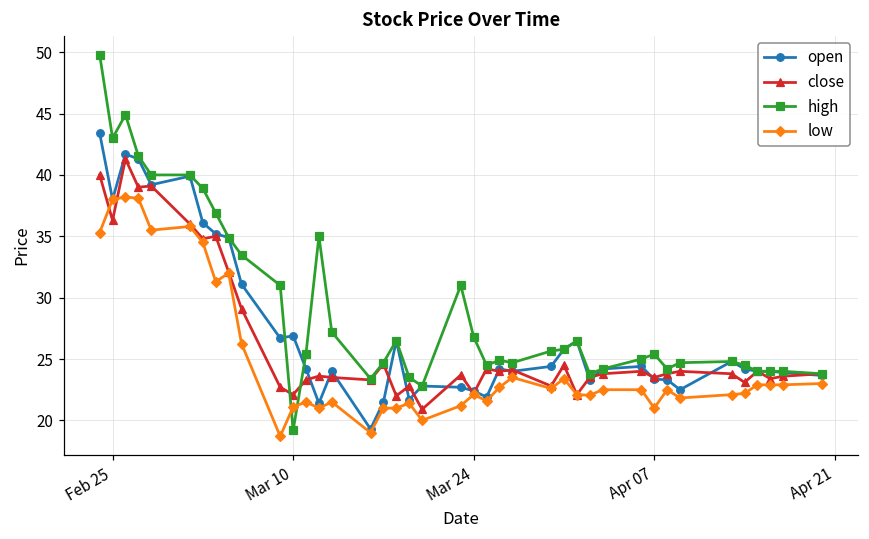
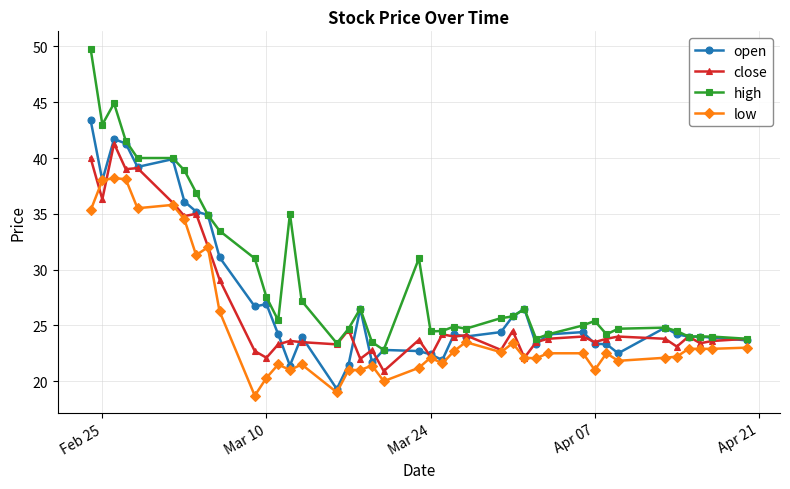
  {
    "open": {
      "Mar 10": 26.9
    },
    "close": {
      "Feb 25": 36.3,
      "Mar 10": 22.1
    },
    "high": {
      "Feb 25": 43.0,
-     "Mar 10": 19.2,
-     "Mar 24": 26.8,
+     "Mar 10": 27.5,
+     "Mar 24": 24.5,
      "Apr 07": 25.4
    },
    "low": {
-     "Mar 10": 21.1,
+     "Mar 10": 20.3,
      "Apr 07": 21.0
    }
  }
